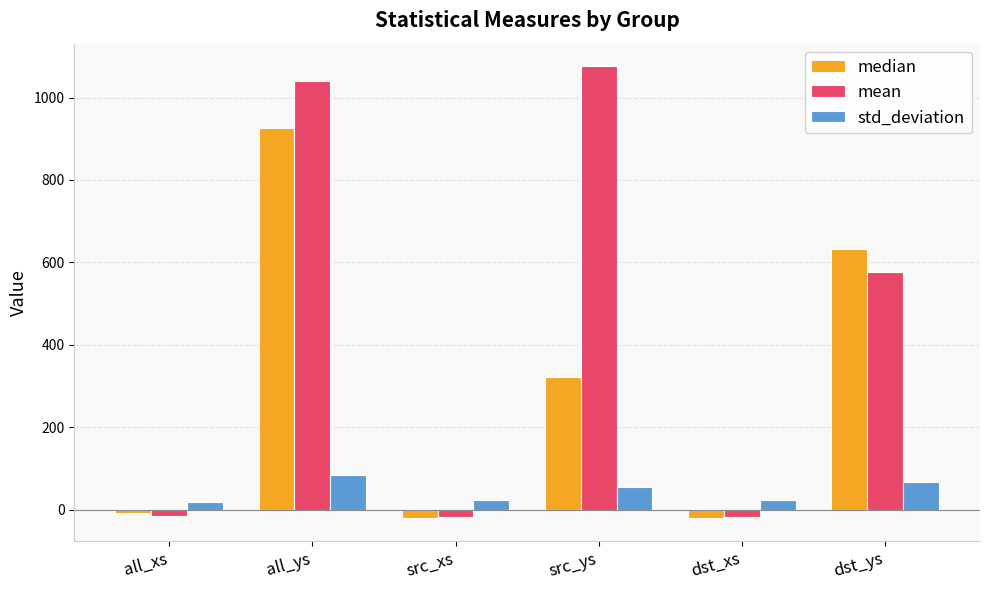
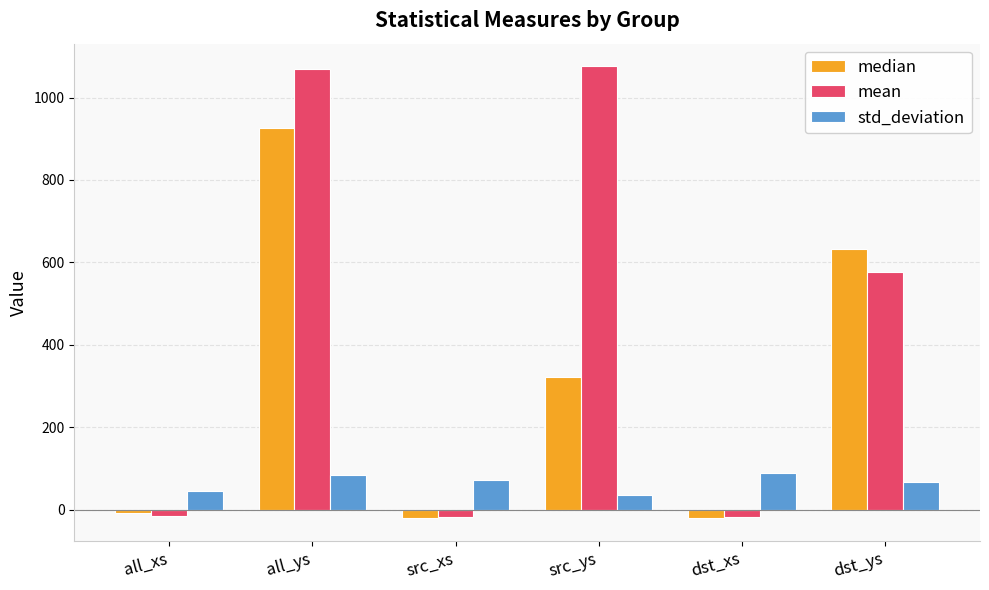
  {
    "median": {
      "all_xs": -10,
      "all_ys": 930,
      "src_xs": -20,
      "src_ys": 320,
      "dst_xs": -20,
      "dst_ys": 630
    },
    "mean": {
      "all_xs": -10,
-     "all_ys": 1040,
+     "all_ys": 1070,
      "src_xs": -20,
      "src_ys": 1080,
      "dst_xs": -20,
      "dst_ys": 580
    },
    "std_deviation": {
-     "all_xs": 20,
+     "all_xs": 40,
      "all_ys": 80,
-     "src_xs": 20,
-     "src_ys": 50,
-     "dst_xs": 20,
+     "src_xs": 70,
+     "src_ys": 30,
+     "dst_xs": 90,
      "dst_ys": 70
    }
  }
